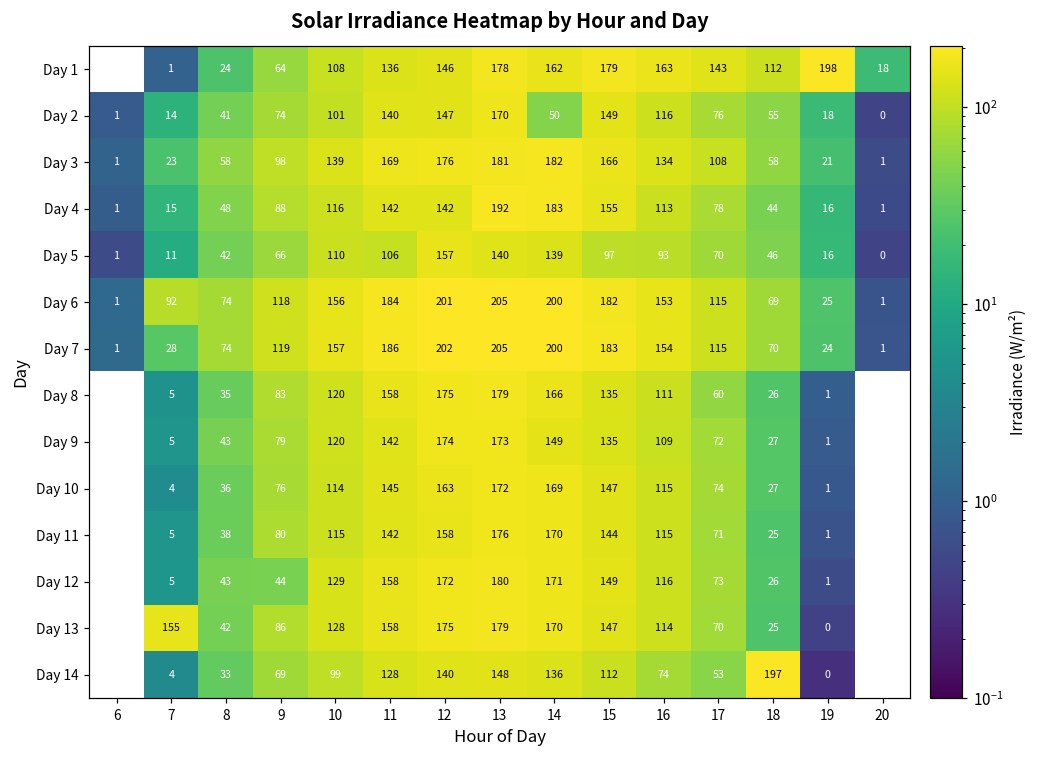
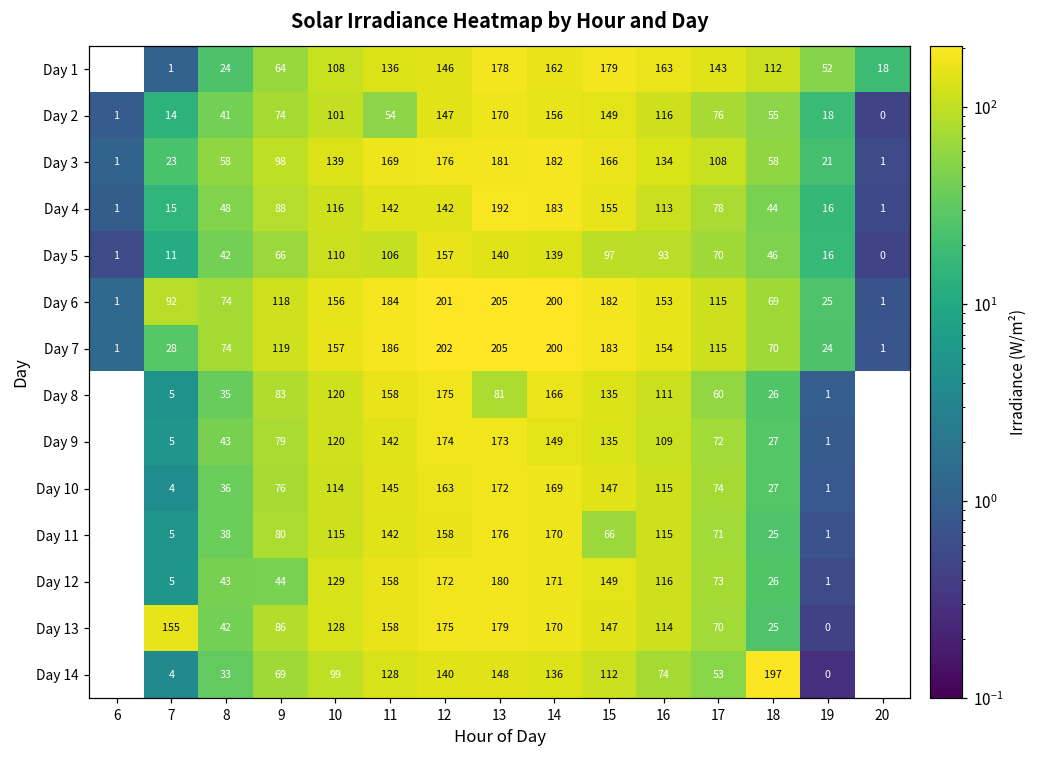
  {
    "Day 1": {
      "7": 1,
      "8": 24,
      "9": 64,
      "10": 108,
      "11": 136,
      "12": 146,
      "13": 178,
      "14": 162,
      "15": 179,
      "16": 163,
      "17": 143,
      "18": 112,
-     "19": 198,
+     "19": 52,
      "20": 18
    },
    "Day 2": {
      "6": 1,
      "7": 14,
      "8": 41,
      "9": 74,
      "10": 101,
-     "11": 140,
+     "11": 54,
      "12": 147,
      "13": 170,
-     "14": 50,
+     "14": 156,
      "15": 149,
      "16": 116,
      "17": 76,
      "18": 55,
      "19": 18,
      "20": 0
    },
    "Day 3": {
      "6": 1,
      "7": 23,
      "8": 58,
      "9": 98,
      "10": 139,
      "11": 169,
      "12": 176,
      "13": 181,
      "14": 182,
      "15": 166,
      "16": 134,
      "17": 108,
      "18": 58,
      "19": 21,
      "20": 1
    },
    "Day 4": {
      "6": 1,
      "7": 15,
      "8": 48,
      "9": 88,
      "10": 116,
      "11": 142,
      "12": 142,
      "13": 192,
      "14": 183,
      "15": 155,
      "16": 113,
      "17": 78,
      "18": 44,
      "19": 16,
      "20": 1
    },
    "Day 5": {
      "6": 1,
      "7": 11,
      "8": 42,
      "9": 66,
      "10": 110,
      "11": 106,
      "12": 157,
      "13": 140,
      "14": 139,
      "15": 97,
      "16": 93,
      "17": 70,
      "18": 46,
      "19": 16,
      "20": 0
    },
    "Day 6": {
      "6": 1,
      "7": 92,
      "8": 74,
      "9": 118,
      "10": 156,
      "11": 184,
      "12": 201,
      "13": 205,
      "14": 200,
      "15": 182,
      "16": 153,
      "17": 115,
      "18": 69,
      "19": 25,
      "20": 1
    },
    "Day 7": {
      "6": 1,
      "7": 28,
      "8": 74,
      "9": 119,
      "10": 157,
      "11": 186,
      "12": 202,
      "13": 205,
      "14": 200,
      "15": 183,
      "16": 154,
      "17": 115,
      "18": 70,
      "19": 24,
      "20": 1
    },
    "Day 8": {
      "7": 5,
      "8": 35,
      "9": 83,
      "10": 120,
      "11": 158,
      "12": 175,
-     "13": 179,
+     "13": 81,
      "14": 166,
      "15": 135,
      "16": 111,
      "17": 60,
      "18": 26,
      "19": 1
    },
    "Day 9": {
      "7": 5,
      "8": 43,
      "9": 79,
      "10": 120,
      "11": 142,
      "12": 174,
      "13": 173,
      "14": 149,
      "15": 135,
      "16": 109,
      "17": 72,
      "18": 27,
      "19": 1
    },
    "Day 10": {
      "7": 4,
      "8": 36,
      "9": 76,
      "10": 114,
      "11": 145,
      "12": 163,
      "13": 172,
      "14": 169,
      "15": 147,
      "16": 115,
      "17": 74,
      "18": 27,
      "19": 1
    },
    "Day 11": {
      "7": 5,
      "8": 38,
      "9": 80,
      "10": 115,
      "11": 142,
      "12": 158,
      "13": 176,
      "14": 170,
-     "15": 144,
+     "15": 66,
      "16": 115,
      "17": 71,
      "18": 25,
      "19": 1
    },
    "Day 12": {
      "7": 5,
      "8": 43,
      "9": 44,
      "10": 129,
      "11": 158,
      "12": 172,
      "13": 180,
      "14": 171,
      "15": 149,
      "16": 116,
      "17": 73,
      "18": 26,
      "19": 1
    },
    "Day 13": {
      "7": 155,
      "8": 42,
      "9": 86,
      "10": 128,
      "11": 158,
      "12": 175,
      "13": 179,
      "14": 170,
      "15": 147,
      "16": 114,
      "17": 70,
      "18": 25,
      "19": 0
    },
    "Day 14": {
      "7": 4,
      "8": 33,
      "9": 69,
      "10": 99,
      "11": 128,
      "12": 140,
      "13": 148,
      "14": 136,
      "15": 112,
      "16": 74,
      "17": 53,
      "18": 197,
      "19": 0
    }
  }
